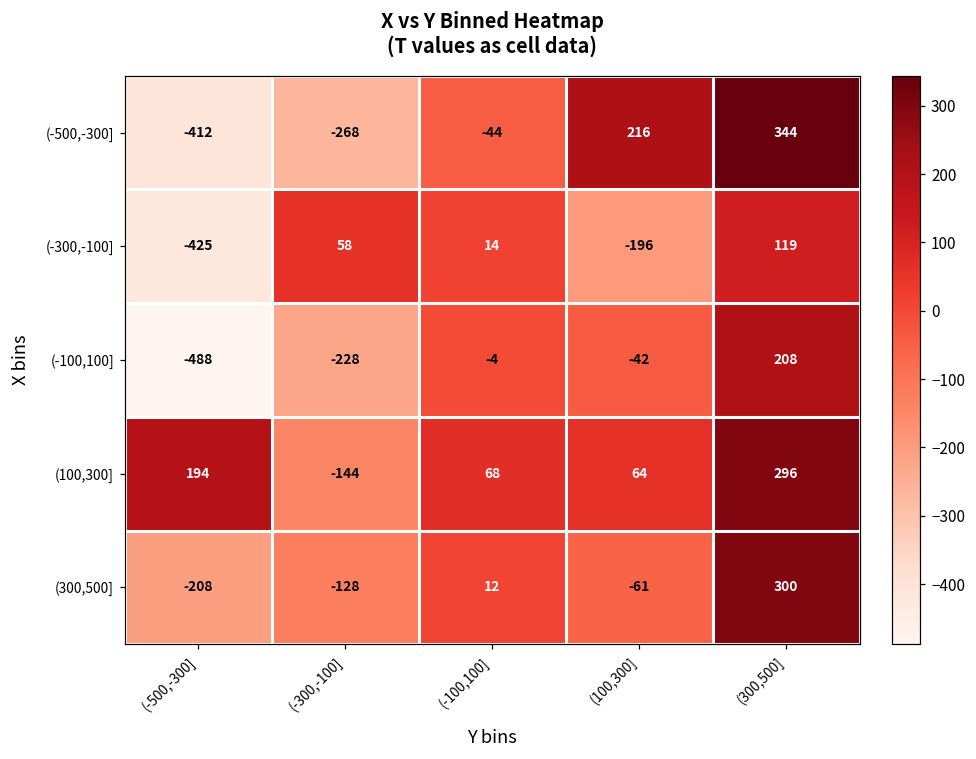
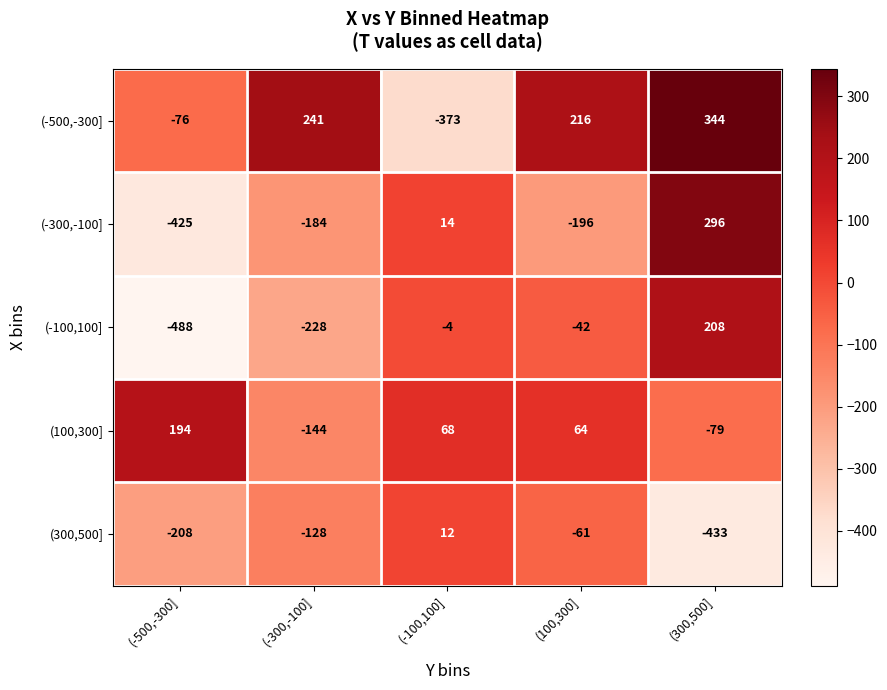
  {
    "(-500,-300]": {
-     "(-500,-300]": -412,
-     "(-300,-100]": -268,
-     "(-100,100]": -44,
+     "(-500,-300]": -76,
+     "(-300,-100]": 241,
+     "(-100,100]": -373,
      "(100,300]": 216,
      "(300,500]": 344
    },
    "(-300,-100]": {
      "(-500,-300]": -425,
-     "(-300,-100]": 58,
+     "(-300,-100]": -184,
      "(-100,100]": 14,
      "(100,300]": -196,
-     "(300,500]": 119
+     "(300,500]": 296
    },
    "(-100,100]": {
      "(-500,-300]": -488,
      "(-300,-100]": -228,
      "(-100,100]": -4,
      "(100,300]": -42,
      "(300,500]": 208
    },
    "(100,300]": {
      "(-500,-300]": 194,
      "(-300,-100]": -144,
      "(-100,100]": 68,
      "(100,300]": 64,
-     "(300,500]": 296
+     "(300,500]": -79
    },
    "(300,500]": {
      "(-500,-300]": -208,
      "(-300,-100]": -128,
      "(-100,100]": 12,
      "(100,300]": -61,
-     "(300,500]": 300
+     "(300,500]": -433
    }
  }
